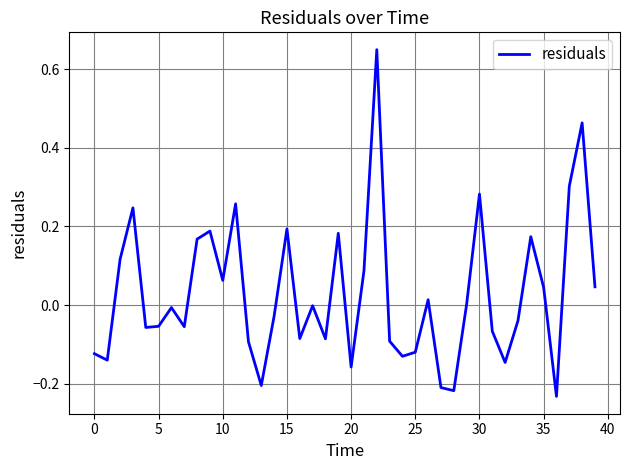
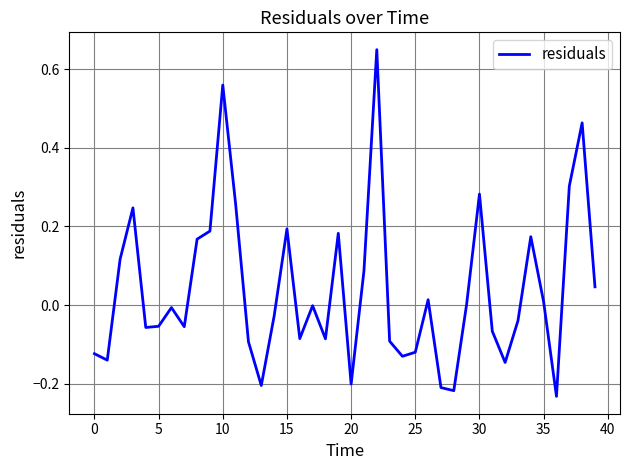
  {
    "0": -0.12,
    "5": -0.05,
-   "10": 0.06,
+   "10": 0.56,
    "15": 0.19,
-   "20": -0.16,
+   "20": -0.20,
    "25": -0.12,
    "30": 0.28,
-   "35": 0.04
+   "35": 0.01
  }
